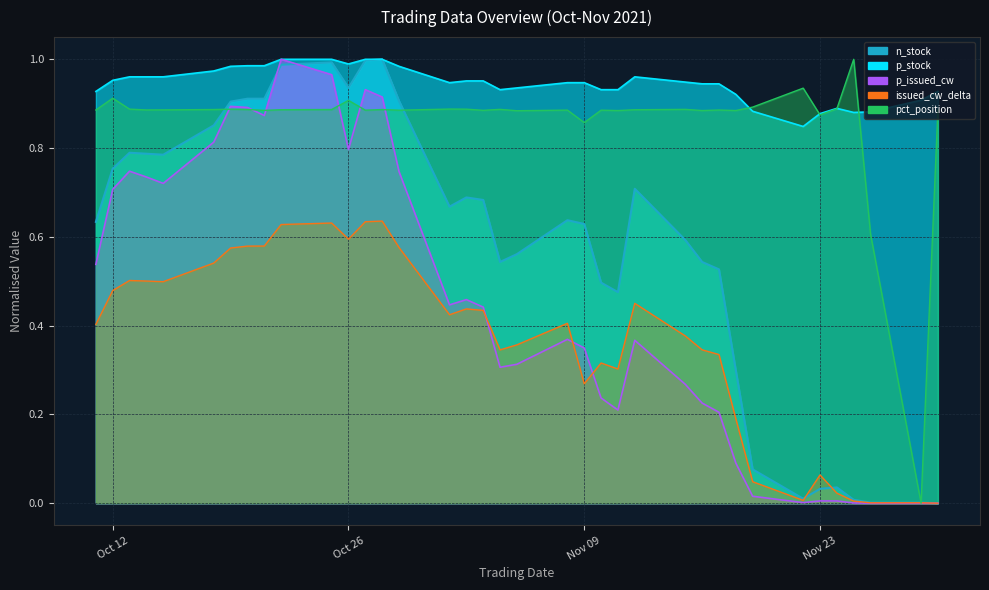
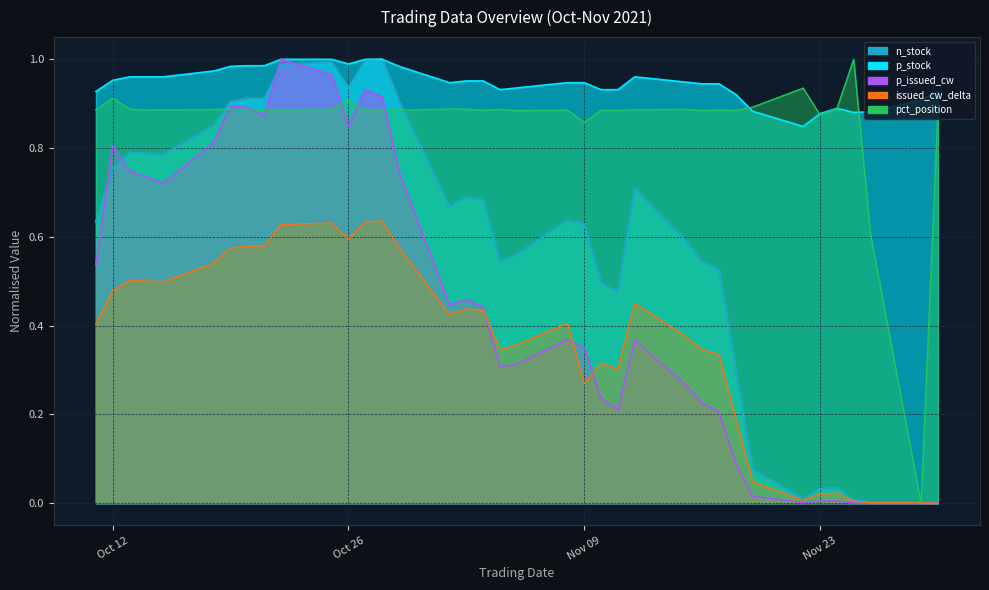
  {
    "p_issued_cw": {
-     "Oct 12": 0.71,
-     "Oct 26": 0.80,
+     "Oct 12": 0.81,
+     "Oct 26": 0.85,
      "Nov 09": 0.35,
      "Nov 23": 0.01
    },
    "issued_cw_delta": {
      "Oct 12": 0.48,
      "Oct 26": 0.59,
      "Nov 09": 0.27,
-     "Nov 23": 0.06
+     "Nov 23": 0.02
    },
    "pct_position": {
      "Oct 12": 0.91,
      "Oct 26": 0.91,
      "Nov 09": 0.86
    }
  }
